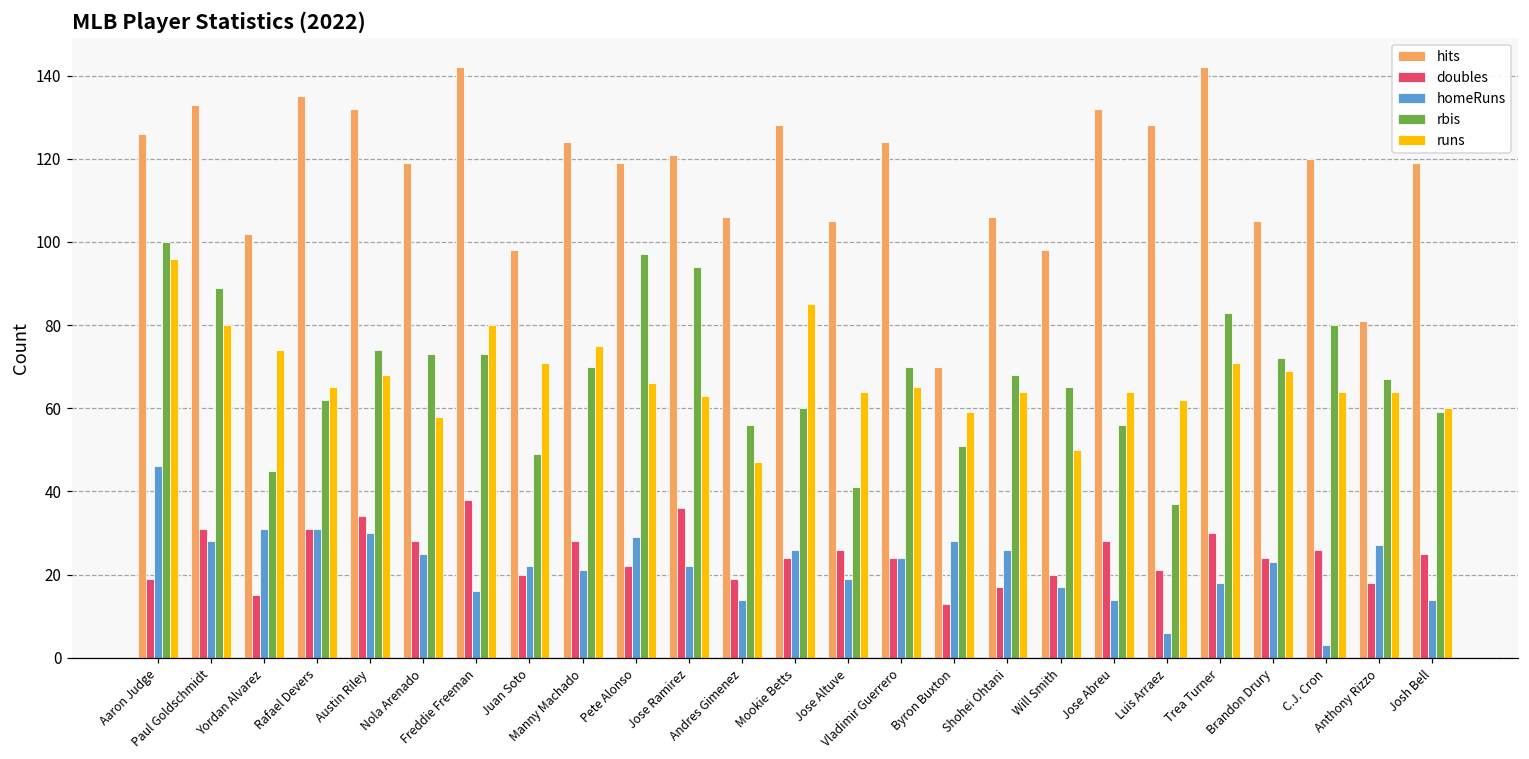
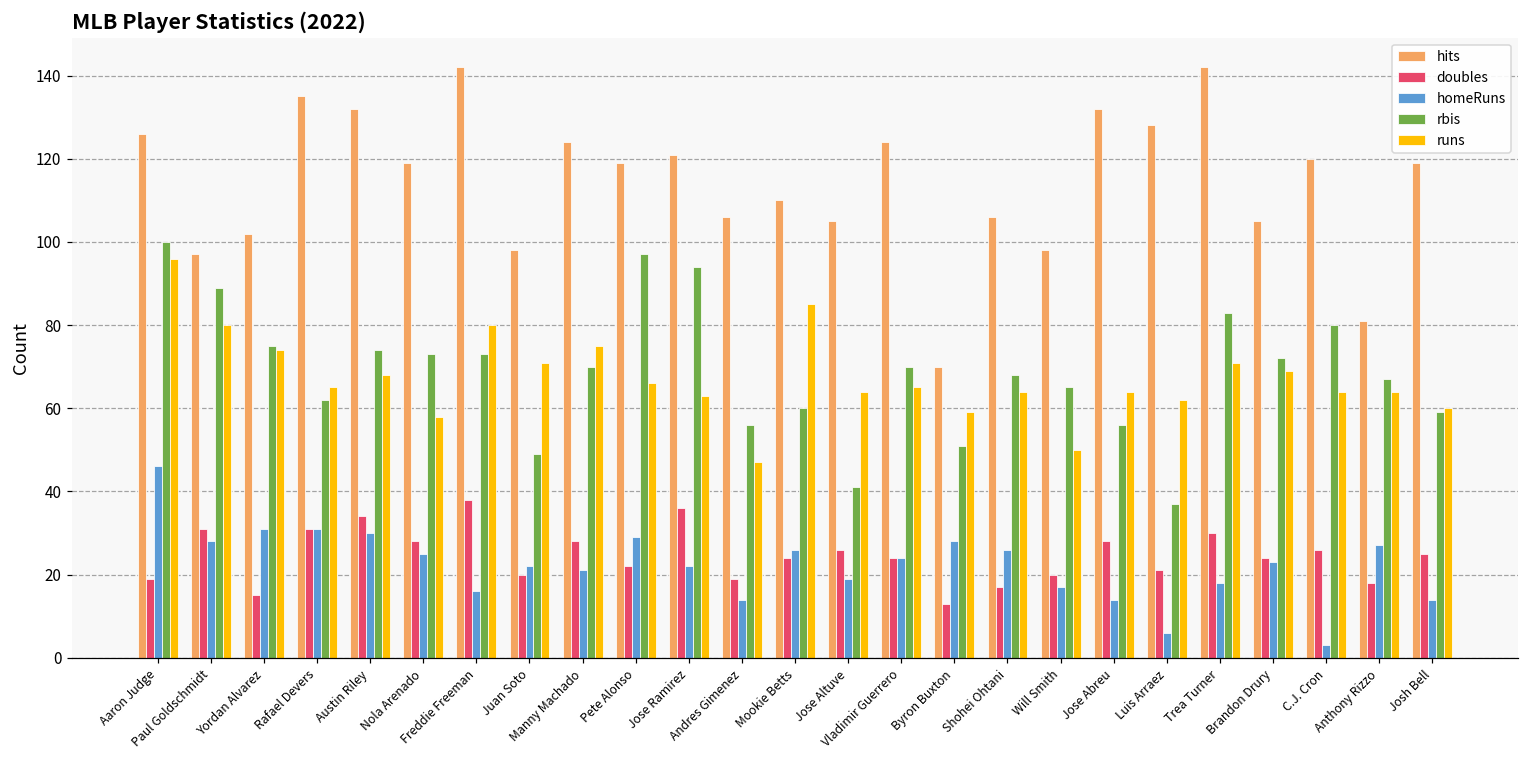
  {
    "hits": {
      "Aaron Judge": 126,
-     "Paul Goldschmidt": 133,
+     "Paul Goldschmidt": 97,
      "Yordan Alvarez": 102,
      "Rafael Devers": 135,
      "Austin Riley": 132,
      "Nola Arenado": 119,
      "Freddie Freeman": 142,
      "Juan Soto": 98,
      "Manny Machado": 124,
      "Pete Alonso": 119,
      "Jose Ramirez": 121,
      "Andres Gimenez": 106,
-     "Mookie Betts": 128,
+     "Mookie Betts": 110,
      "Jose Altuve": 105,
      "Vladimir Guerrero": 124,
      "Byron Buxton": 70,
      "Shohei Ohtani": 106,
      "Will Smith": 98,
      "Jose Abreu": 132,
      "Luis Arraez": 128,
      "Trea Turner": 142,
      "Brandon Drury": 105,
      "C.J. Cron": 120,
      "Anthony Rizzo": 81,
      "Josh Bell": 119
    },
    "doubles": {
      "Aaron Judge": 19,
      "Paul Goldschmidt": 31,
      "Yordan Alvarez": 15,
      "Rafael Devers": 31,
      "Austin Riley": 34,
      "Nola Arenado": 28,
      "Freddie Freeman": 38,
      "Juan Soto": 20,
      "Manny Machado": 28,
      "Pete Alonso": 22,
      "Jose Ramirez": 36,
      "Andres Gimenez": 19,
      "Mookie Betts": 24,
      "Jose Altuve": 26,
      "Vladimir Guerrero": 24,
      "Byron Buxton": 13,
      "Shohei Ohtani": 17,
      "Will Smith": 20,
      "Jose Abreu": 28,
      "Luis Arraez": 21,
      "Trea Turner": 30,
      "Brandon Drury": 24,
      "C.J. Cron": 26,
      "Anthony Rizzo": 18,
      "Josh Bell": 25
    },
    "homeRuns": {
      "Aaron Judge": 46,
      "Paul Goldschmidt": 28,
      "Yordan Alvarez": 31,
      "Rafael Devers": 31,
      "Austin Riley": 30,
      "Nola Arenado": 25,
      "Freddie Freeman": 16,
      "Juan Soto": 22,
      "Manny Machado": 21,
      "Pete Alonso": 29,
      "Jose Ramirez": 22,
      "Andres Gimenez": 14,
      "Mookie Betts": 26,
      "Jose Altuve": 19,
      "Vladimir Guerrero": 24,
      "Byron Buxton": 28,
      "Shohei Ohtani": 26,
      "Will Smith": 17,
      "Jose Abreu": 14,
      "Luis Arraez": 6,
      "Trea Turner": 18,
      "Brandon Drury": 23,
      "C.J. Cron": 3,
      "Anthony Rizzo": 27,
      "Josh Bell": 14
    },
    "rbis": {
      "Aaron Judge": 100,
      "Paul Goldschmidt": 89,
-     "Yordan Alvarez": 45,
+     "Yordan Alvarez": 75,
      "Rafael Devers": 62,
      "Austin Riley": 74,
      "Nola Arenado": 73,
      "Freddie Freeman": 73,
      "Juan Soto": 49,
      "Manny Machado": 70,
      "Pete Alonso": 97,
      "Jose Ramirez": 94,
      "Andres Gimenez": 56,
      "Mookie Betts": 60,
      "Jose Altuve": 41,
      "Vladimir Guerrero": 70,
      "Byron Buxton": 51,
      "Shohei Ohtani": 68,
      "Will Smith": 65,
      "Jose Abreu": 56,
      "Luis Arraez": 37,
      "Trea Turner": 83,
      "Brandon Drury": 72,
      "C.J. Cron": 80,
      "Anthony Rizzo": 67,
      "Josh Bell": 59
    },
    "runs": {
      "Aaron Judge": 96,
      "Paul Goldschmidt": 80,
      "Yordan Alvarez": 74,
      "Rafael Devers": 65,
      "Austin Riley": 68,
      "Nola Arenado": 58,
      "Freddie Freeman": 80,
      "Juan Soto": 71,
      "Manny Machado": 75,
      "Pete Alonso": 66,
      "Jose Ramirez": 63,
      "Andres Gimenez": 47,
      "Mookie Betts": 85,
      "Jose Altuve": 64,
      "Vladimir Guerrero": 65,
      "Byron Buxton": 59,
      "Shohei Ohtani": 64,
      "Will Smith": 50,
      "Jose Abreu": 64,
      "Luis Arraez": 62,
      "Trea Turner": 71,
      "Brandon Drury": 69,
      "C.J. Cron": 64,
      "Anthony Rizzo": 64,
      "Josh Bell": 60
    }
  }
